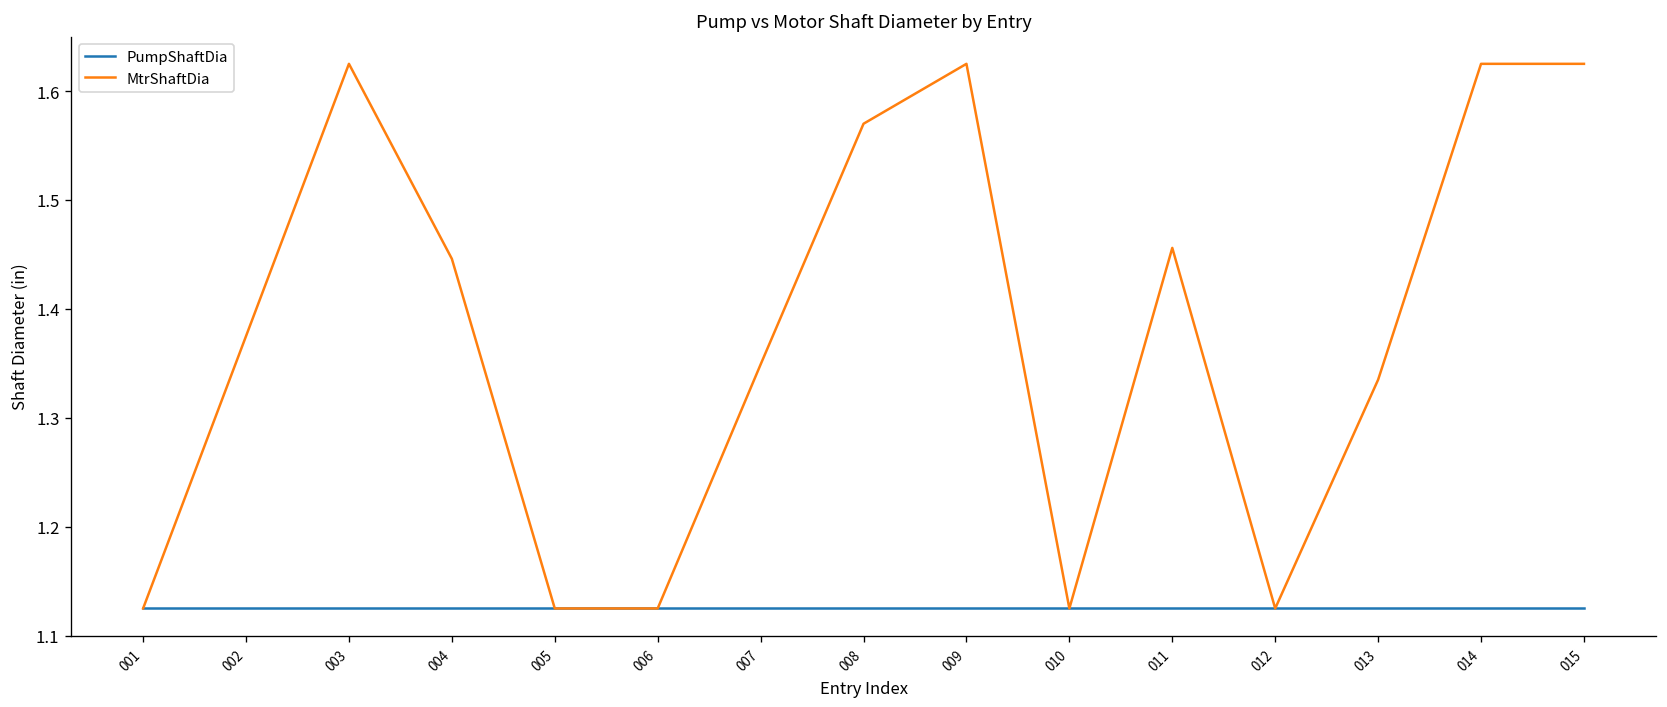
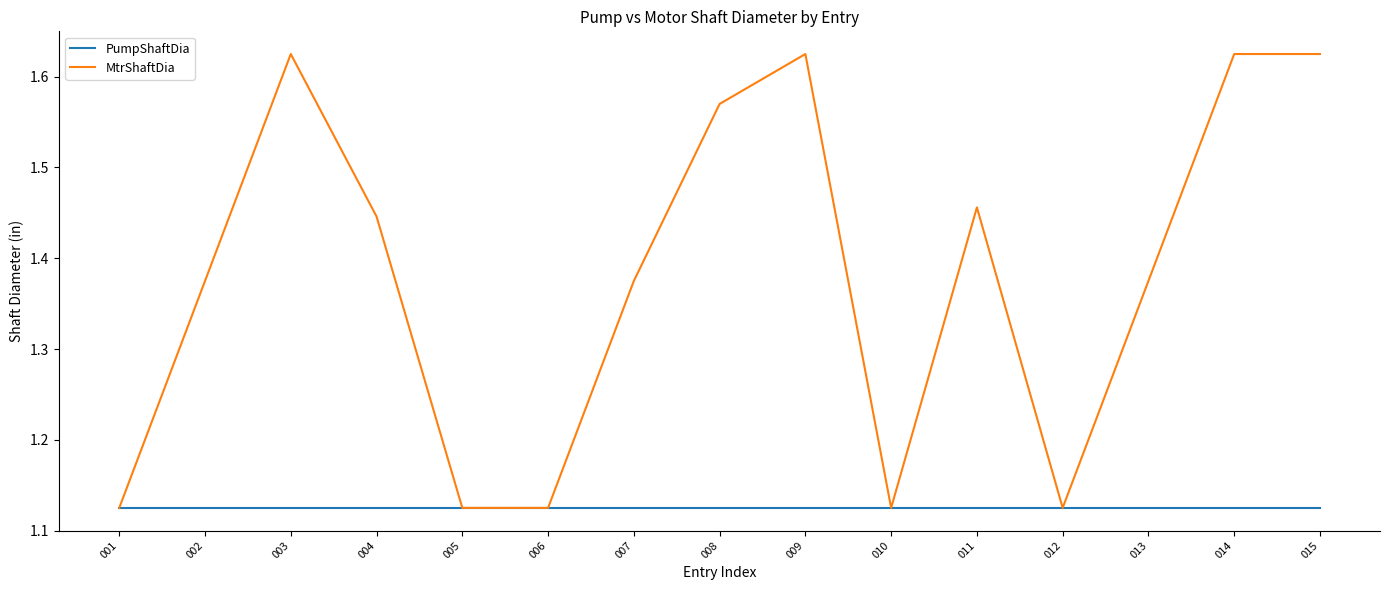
  {
    "PumpShaftDia": {
      "002": 1.13,
      "003": 1.13,
      "004": 1.13,
      "007": 1.13,
      "008": 1.13,
      "009": 1.13,
      "011": 1.13,
      "013": 1.13,
      "014": 1.13,
      "015": 1.13
    },
    "MtrShaftDia": {
      "002": 1.38,
      "003": 1.63,
      "004": 1.45,
-     "007": 1.35,
+     "007": 1.38,
      "008": 1.57,
      "009": 1.63,
      "011": 1.46,
-     "013": 1.34,
+     "013": 1.38,
      "014": 1.63,
      "015": 1.63
    }
  }
